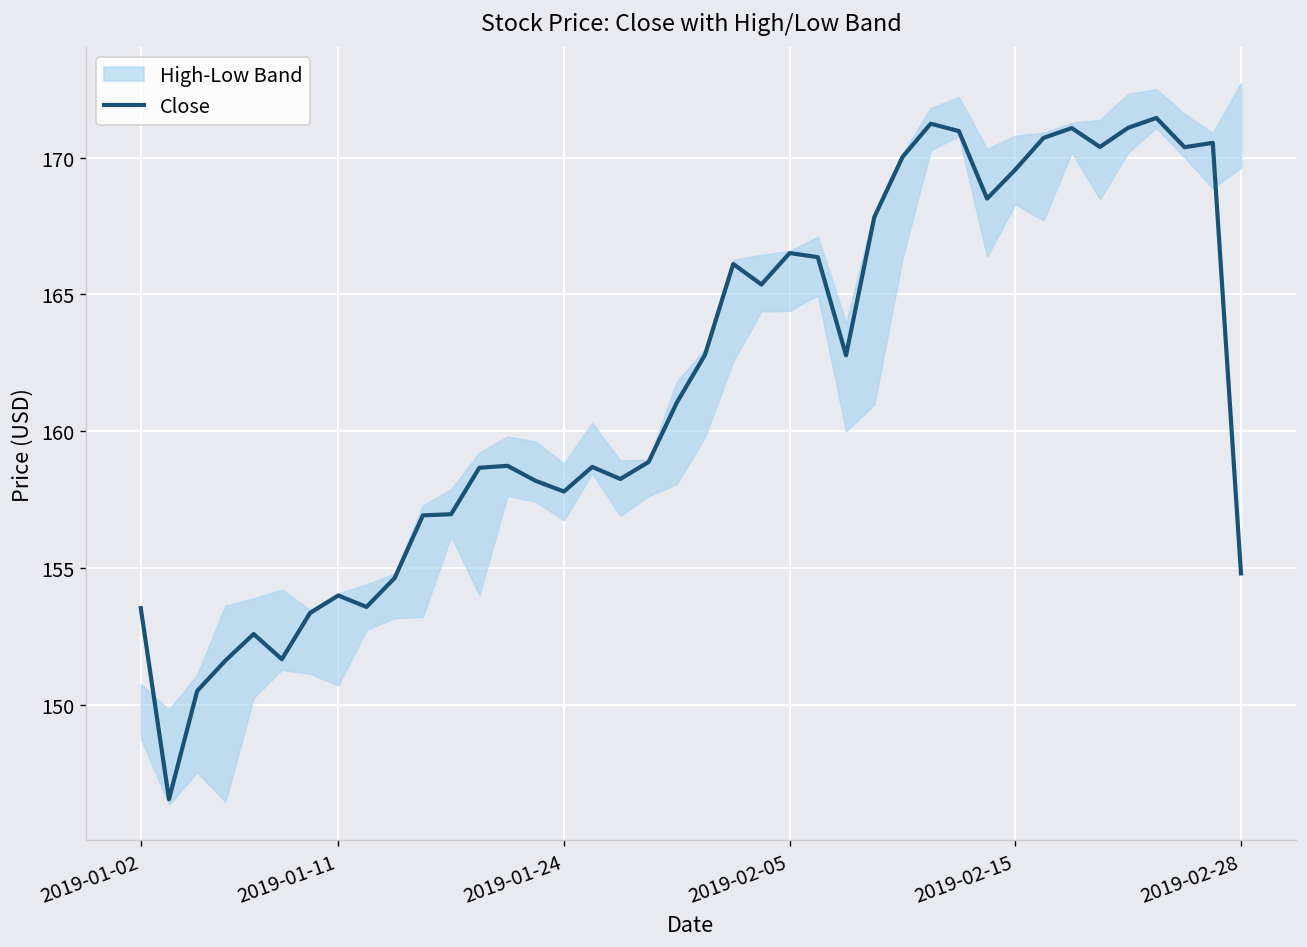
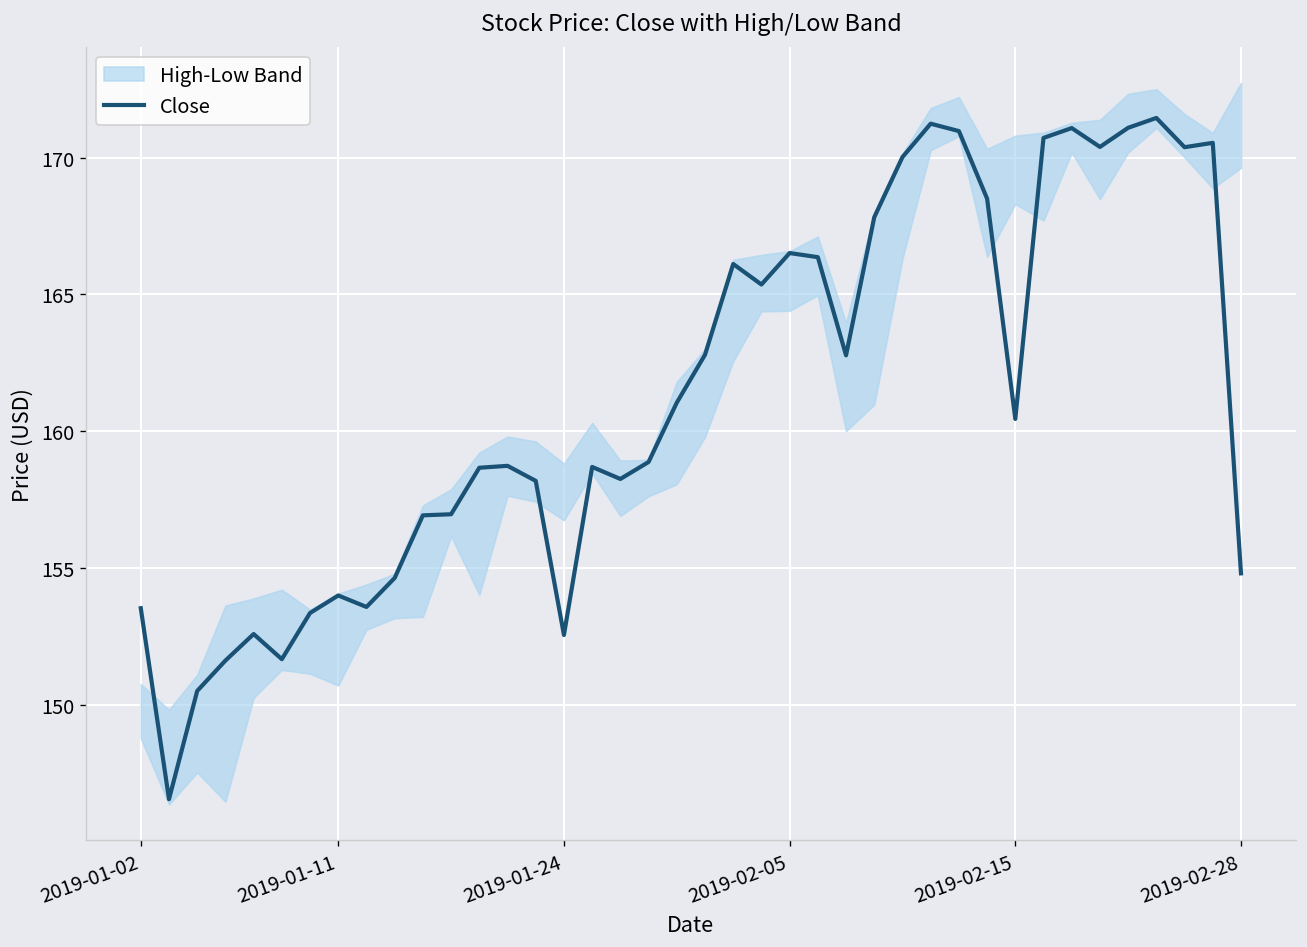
  {
    "Close": {
      "2019-01-02": 153.5,
-     "2019-01-24": 157.8,
-     "2019-02-15": 169.6,
+     "2019-01-24": 152.5,
+     "2019-02-15": 160.4,
      "2019-02-28": 154.8
    }
  }
